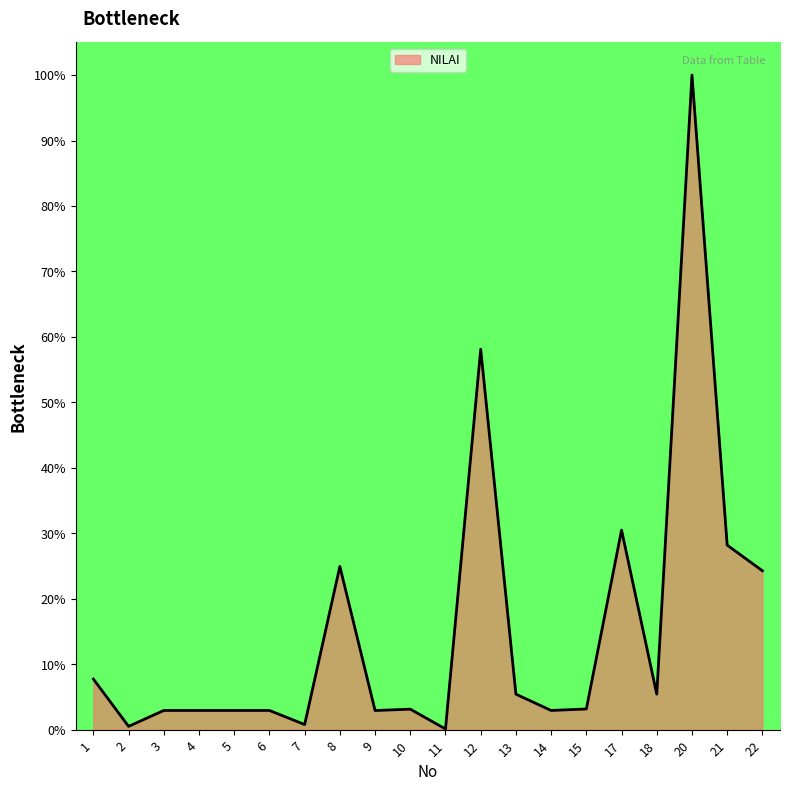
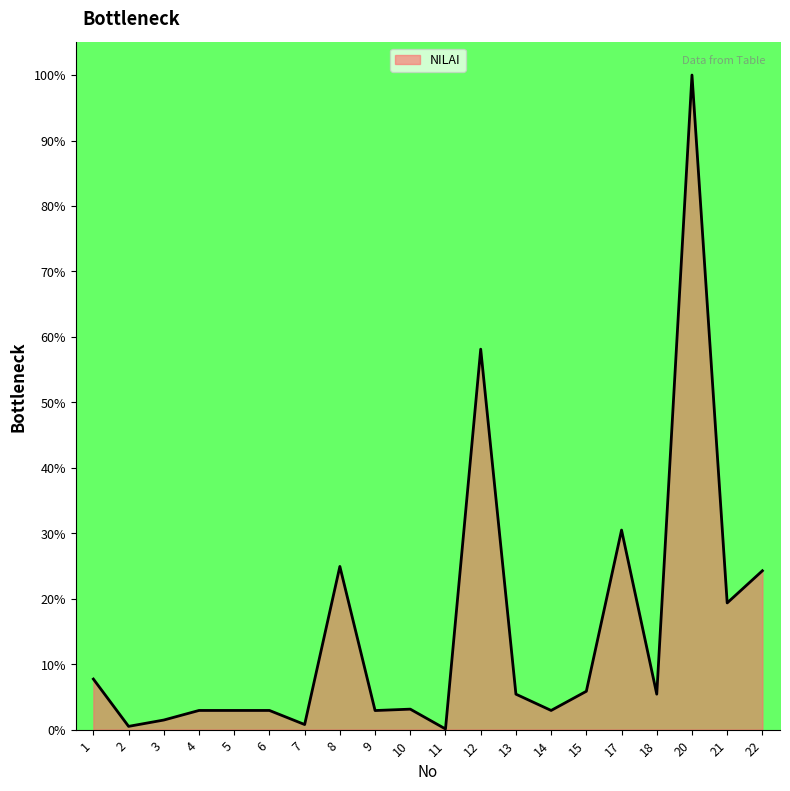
  {
    "1": "8%",
    "2": "0%",
-   "3": "3%",
+   "3": "1%",
    "4": "3%",
    "5": "3%",
    "6": "3%",
    "7": "1%",
    "8": "25%",
    "9": "3%",
    "10": "3%",
    "11": "0%",
    "12": "58%",
    "13": "5%",
    "14": "3%",
-   "15": "3%",
+   "15": "6%",
    "17": "30%",
    "18": "5%",
    "20": "100%",
-   "21": "28%",
+   "21": "19%",
    "22": "24%"
  }
